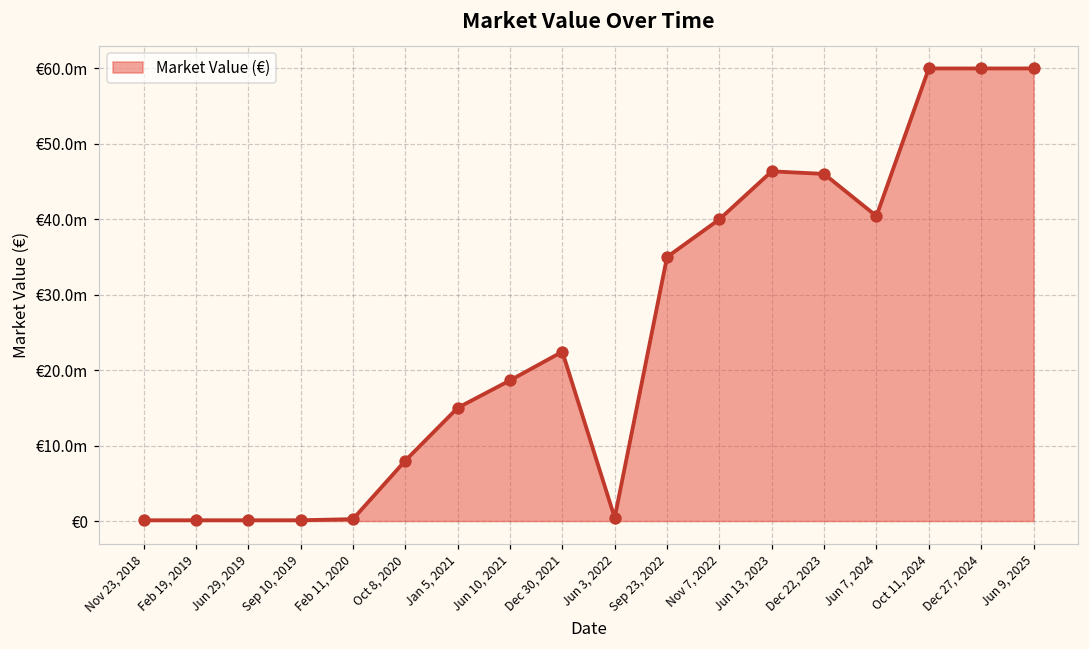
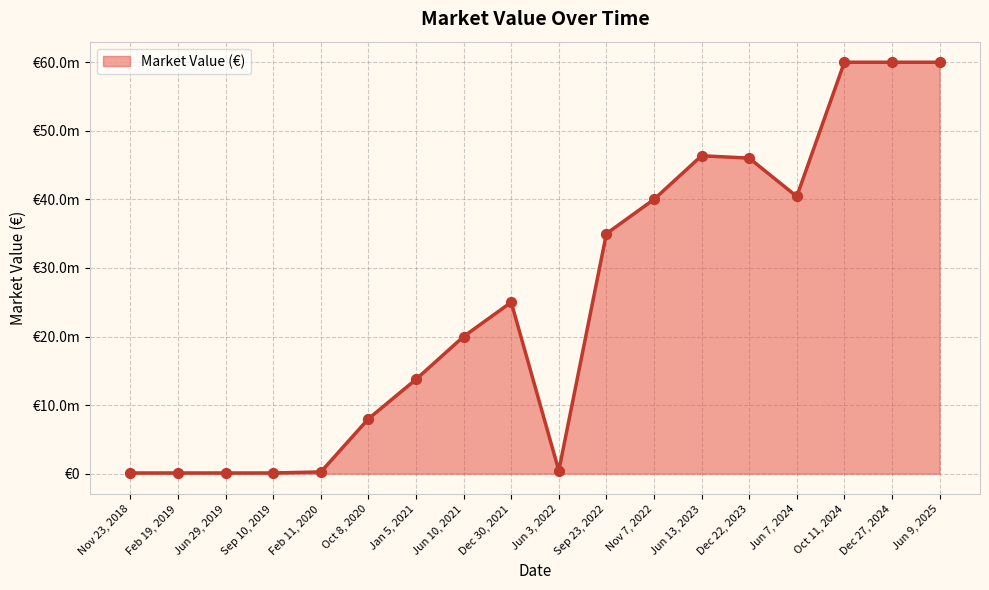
  {
    "Nov 23, 2018": "€0m",
    "Feb 19, 2019": "€0m",
    "Jun 29, 2019": "€0m",
    "Sep 10, 2019": "€0m",
    "Feb 11, 2020": "€0m",
    "Oct 8, 2020": "€8m",
-   "Jan 5, 2021": "€15m",
-   "Jun 10, 2021": "€19m",
-   "Dec 30, 2021": "€22m",
+   "Jan 5, 2021": "€14m",
+   "Jun 10, 2021": "€20m",
+   "Dec 30, 2021": "€25m",
    "Jun 3, 2022": "€0m",
    "Sep 23, 2022": "€35m",
    "Nov 7, 2022": "€40m",
    "Jun 13, 2023": "€46m",
    "Dec 22, 2023": "€46m",
    "Jun 7, 2024": "€40m",
    "Oct 11, 2024": "€60m",
    "Dec 27, 2024": "€60m",
    "Jun 9, 2025": "€60m"
  }
